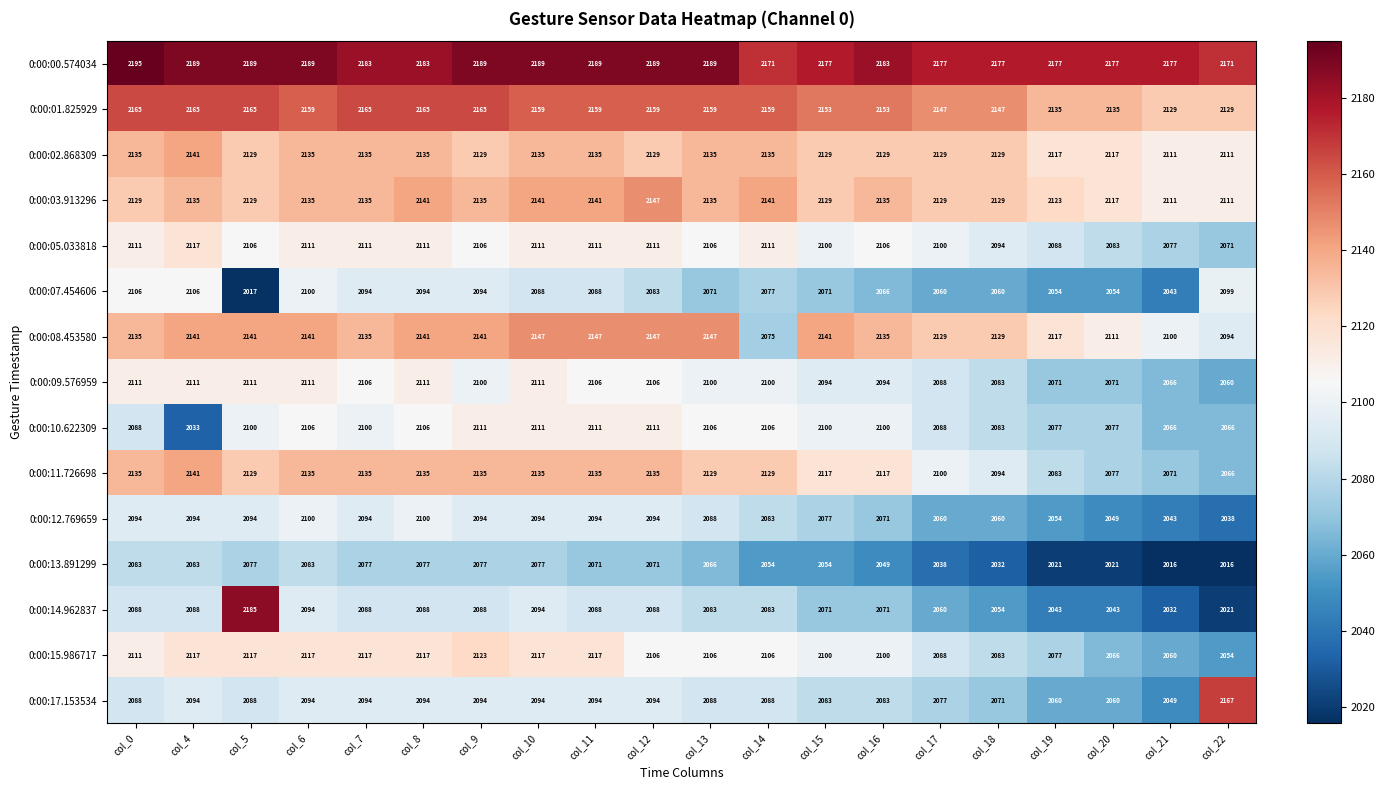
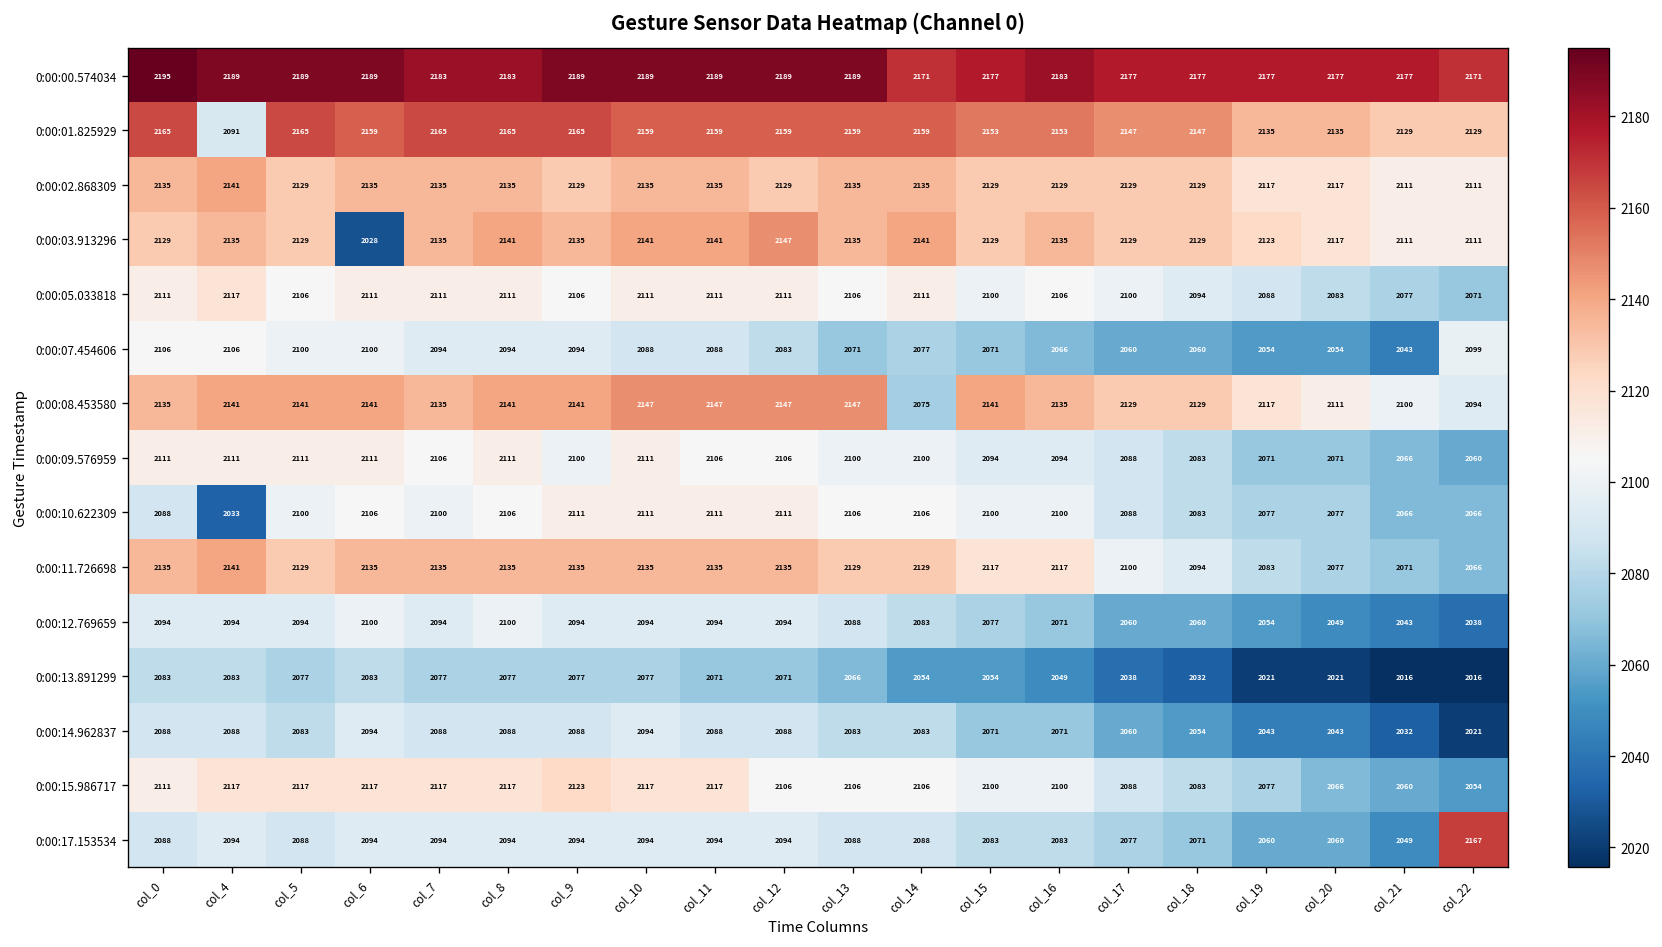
  {
    "0:00:01.825929": {
      "col_0": 2165,
-     "col_4": 2165,
+     "col_4": 2091,
      "col_5": 2165,
      "col_6": 2159,
      "col_7": 2165,
      "col_8": 2165,
      "col_9": 2165,
      "col_10": 2159,
      "col_11": 2159,
      "col_12": 2159,
      "col_13": 2159,
      "col_14": 2159,
      "col_15": 2153,
      "col_16": 2153,
      "col_17": 2147,
      "col_18": 2147,
      "col_19": 2135,
      "col_20": 2135,
      "col_21": 2129,
      "col_22": 2129
    },
    "0:00:03.913296": {
      "col_0": 2129,
      "col_4": 2135,
      "col_5": 2129,
-     "col_6": 2135,
+     "col_6": 2028,
      "col_7": 2135,
      "col_8": 2141,
      "col_9": 2135,
      "col_10": 2141,
      "col_11": 2141,
      "col_12": 2147,
      "col_13": 2135,
      "col_14": 2141,
      "col_15": 2129,
      "col_16": 2135,
      "col_17": 2129,
      "col_18": 2129,
      "col_19": 2123,
      "col_20": 2117,
      "col_21": 2111,
      "col_22": 2111
    },
    "0:00:07.454606": {
      "col_0": 2106,
      "col_4": 2106,
-     "col_5": 2017,
+     "col_5": 2100,
      "col_6": 2100,
      "col_7": 2094,
      "col_8": 2094,
      "col_9": 2094,
      "col_10": 2088,
      "col_11": 2088,
      "col_12": 2083,
      "col_13": 2071,
      "col_14": 2077,
      "col_15": 2071,
      "col_16": 2066,
      "col_17": 2060,
      "col_18": 2060,
      "col_19": 2054,
      "col_20": 2054,
      "col_21": 2043,
      "col_22": 2099
    },
    "0:00:14.962837": {
      "col_0": 2088,
      "col_4": 2088,
-     "col_5": 2185,
+     "col_5": 2083,
      "col_6": 2094,
      "col_7": 2088,
      "col_8": 2088,
      "col_9": 2088,
      "col_10": 2094,
      "col_11": 2088,
      "col_12": 2088,
      "col_13": 2083,
      "col_14": 2083,
      "col_15": 2071,
      "col_16": 2071,
      "col_17": 2060,
      "col_18": 2054,
      "col_19": 2043,
      "col_20": 2043,
      "col_21": 2032,
      "col_22": 2021
    }
  }
